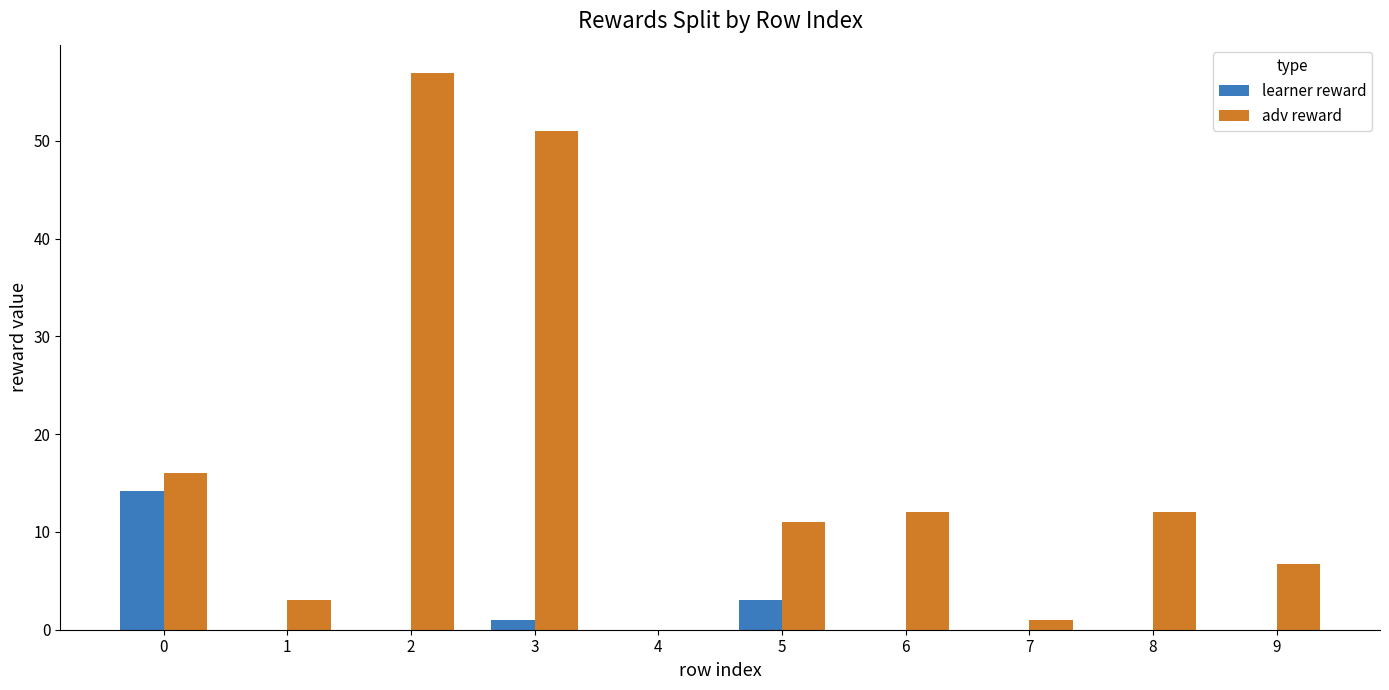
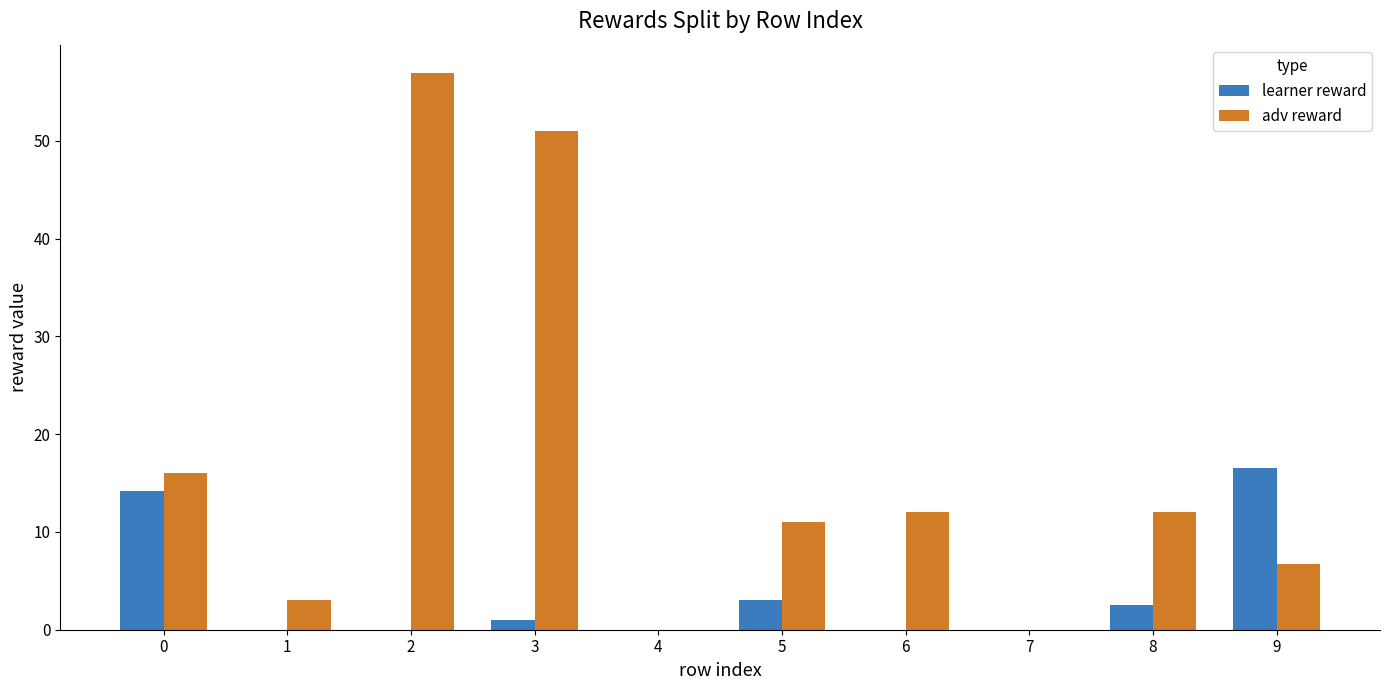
  {
    "learner reward": {
      "0": 14,
      "1": 0,
      "2": 0,
      "3": 1,
      "4": 0,
      "5": 3,
      "6": 0,
      "7": 0,
-     "8": 0,
-     "9": 0
+     "8": 3,
+     "9": 17
    },
    "adv reward": {
      "0": 16,
      "1": 3,
      "2": 57,
      "3": 51,
      "4": 0,
      "5": 11,
      "6": 12,
-     "7": 1,
+     "7": 0,
      "8": 12,
      "9": 7
    }
  }
